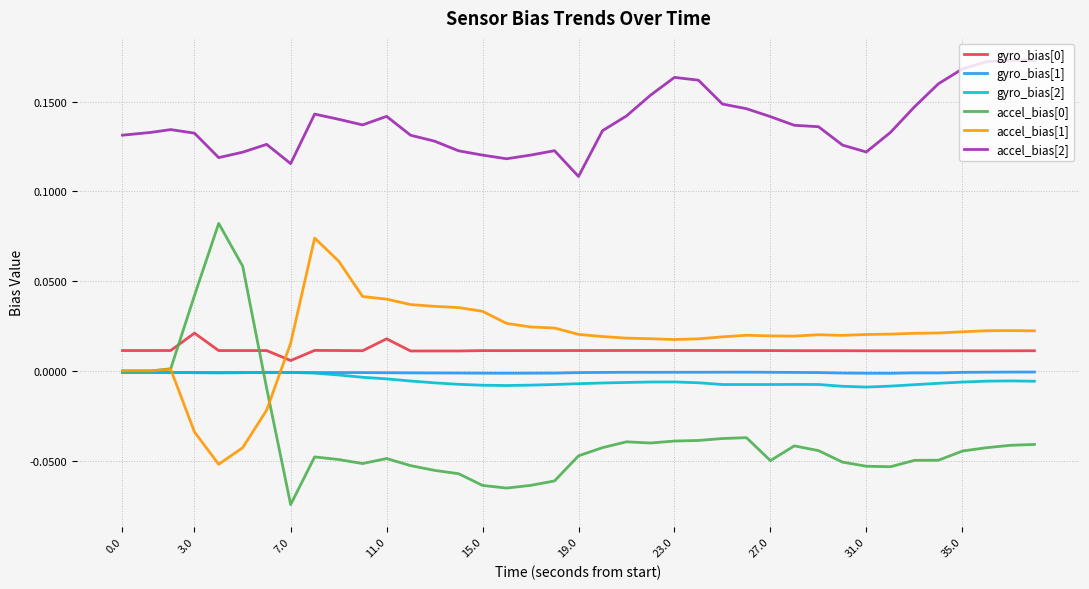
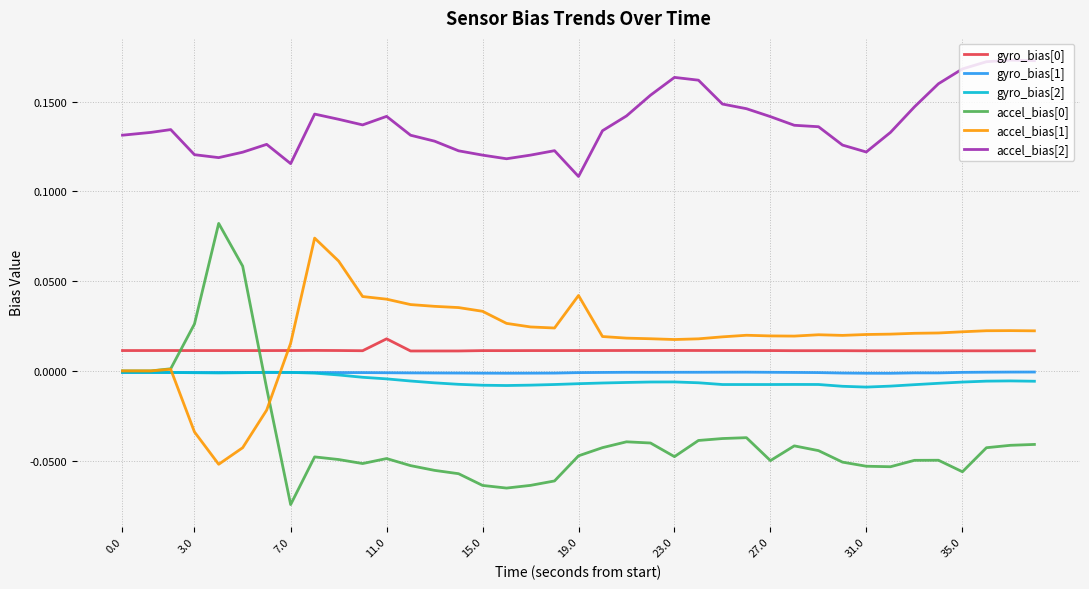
  {
    "gyro_bias[0]": {
      "0.0": 0.011,
-     "3.0": 0.021,
-     "7.0": 0.006,
+     "3.0": 0.011,
+     "7.0": 0.011,
      "11.0": 0.018,
      "15.0": 0.011,
      "19.0": 0.011,
      "23.0": 0.011,
      "27.0": 0.011,
      "31.0": 0.011,
      "35.0": 0.011
    },
    "accel_bias[0]": {
-     "3.0": 0.042,
+     "3.0": 0.026,
      "7.0": -0.075,
      "11.0": -0.049,
      "15.0": -0.064,
      "19.0": -0.047,
-     "23.0": -0.039,
+     "23.0": -0.048,
      "27.0": -0.050,
      "31.0": -0.053,
-     "35.0": -0.045
+     "35.0": -0.056
    },
    "accel_bias[1]": {
      "3.0": -0.034,
      "7.0": 0.015,
      "11.0": 0.040,
      "15.0": 0.033,
-     "19.0": 0.020,
+     "19.0": 0.042,
      "23.0": 0.017,
      "27.0": 0.019,
      "31.0": 0.020,
      "35.0": 0.022
    },
    "accel_bias[2]": {
      "0.0": 0.131,
-     "3.0": 0.133,
+     "3.0": 0.121,
      "7.0": 0.116,
      "11.0": 0.142,
      "15.0": 0.120,
      "19.0": 0.108,
      "23.0": 0.164,
      "27.0": 0.142,
      "31.0": 0.122
    }
  }
